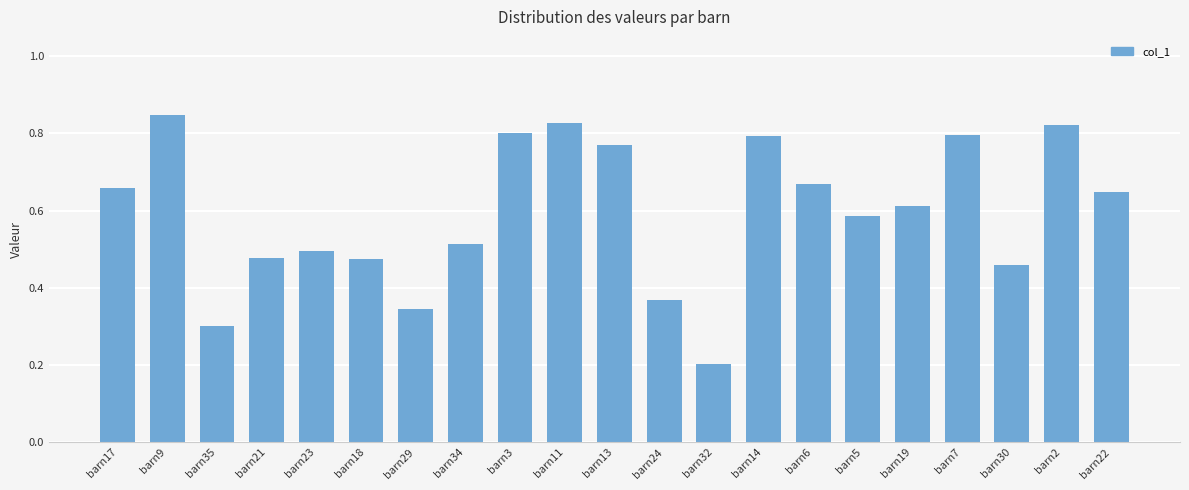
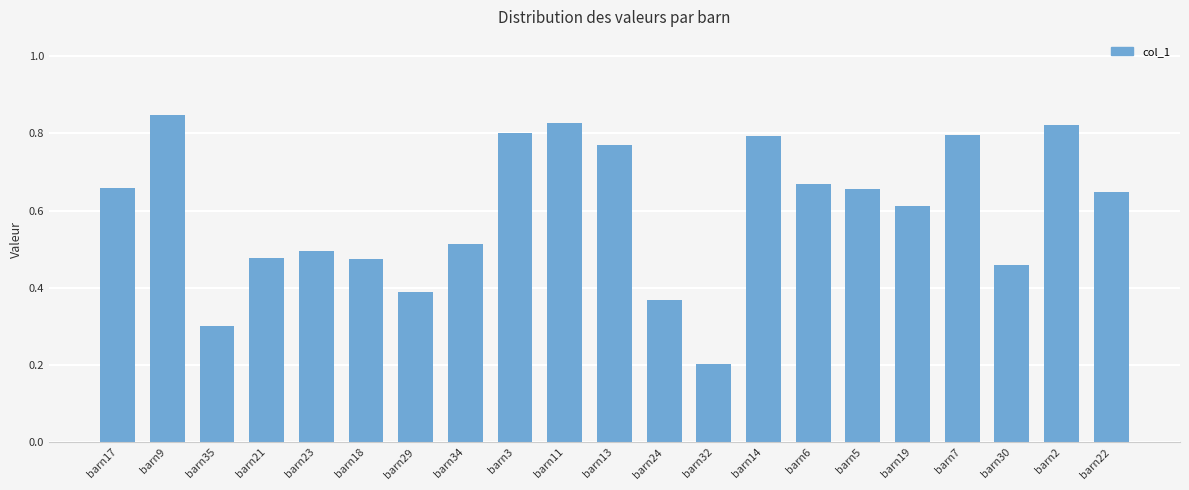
  {
    "barn17": 0.66,
    "barn9": 0.85,
    "barn35": 0.30,
    "barn21": 0.48,
    "barn23": 0.50,
    "barn18": 0.47,
-   "barn29": 0.34,
+   "barn29": 0.39,
    "barn34": 0.51,
    "barn3": 0.80,
    "barn11": 0.83,
    "barn13": 0.77,
    "barn24": 0.37,
    "barn32": 0.20,
    "barn14": 0.79,
    "barn6": 0.67,
-   "barn5": 0.59,
+   "barn5": 0.65,
    "barn19": 0.61,
    "barn7": 0.80,
    "barn30": 0.46,
    "barn2": 0.82,
    "barn22": 0.65
  }
